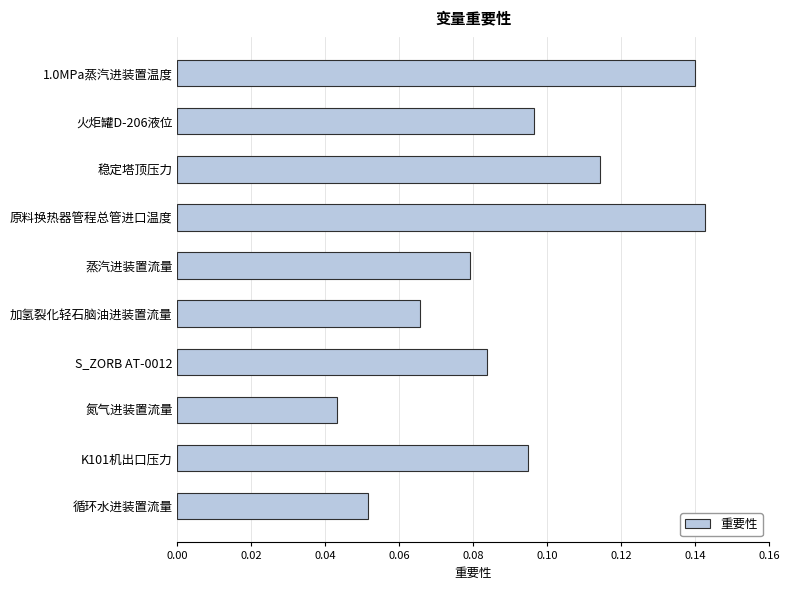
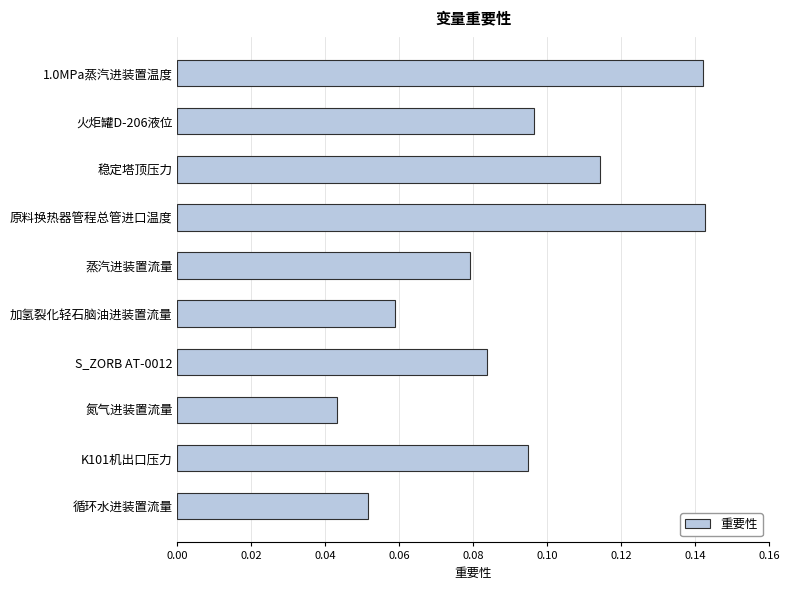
  {
-   "1.0MPa蒸汽进装置温度": 0.140,
+   "1.0MPa蒸汽进装置温度": 0.142,
    "火炬罐D-206液位": 0.096,
    "稳定塔顶压力": 0.114,
    "原料换热器管程总管进口温度": 0.143,
    "蒸汽进装置流量": 0.079,
-   "加氢裂化轻石脑油进装置流量": 0.066,
+   "加氢裂化轻石脑油进装置流量": 0.059,
    "S_ZORB AT-0012": 0.084,
    "氮气进装置流量": 0.043,
    "K101机出口压力": 0.095,
    "循环水进装置流量": 0.052
  }
